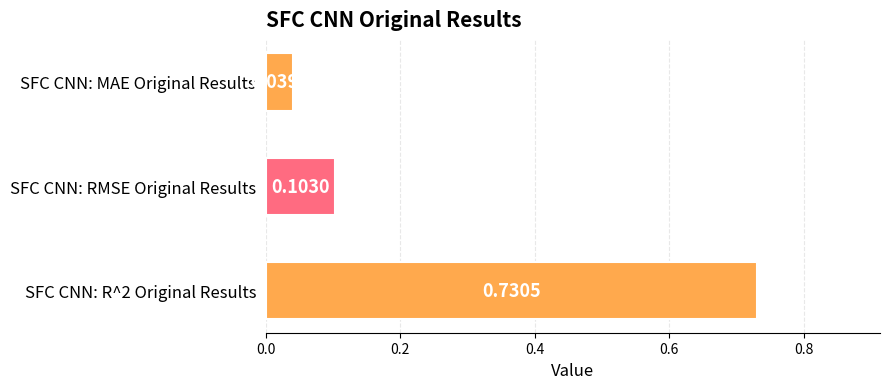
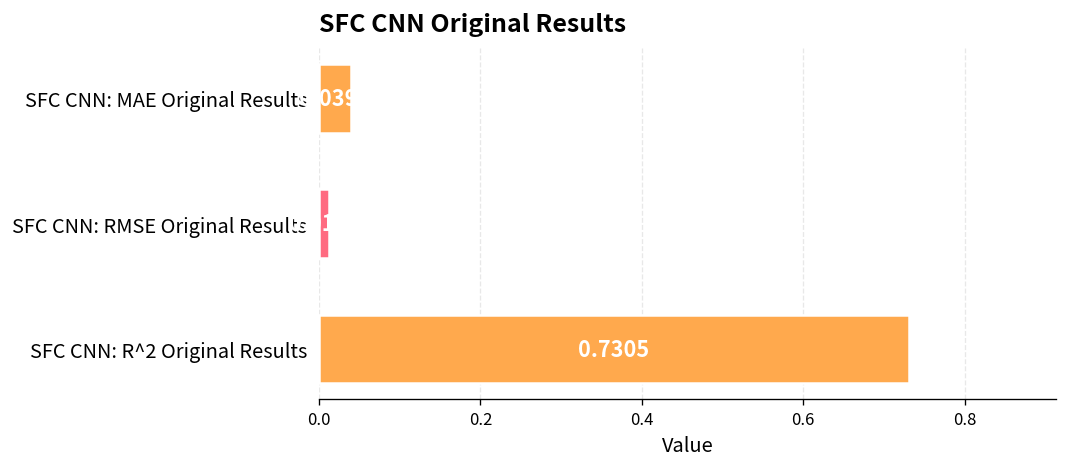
  {
    "SFC CNN: MAE Original Results": 0.04,
-   "SFC CNN: RMSE Original Results": 0.10
+   "SFC CNN: RMSE Original Results": 0.01
  }
